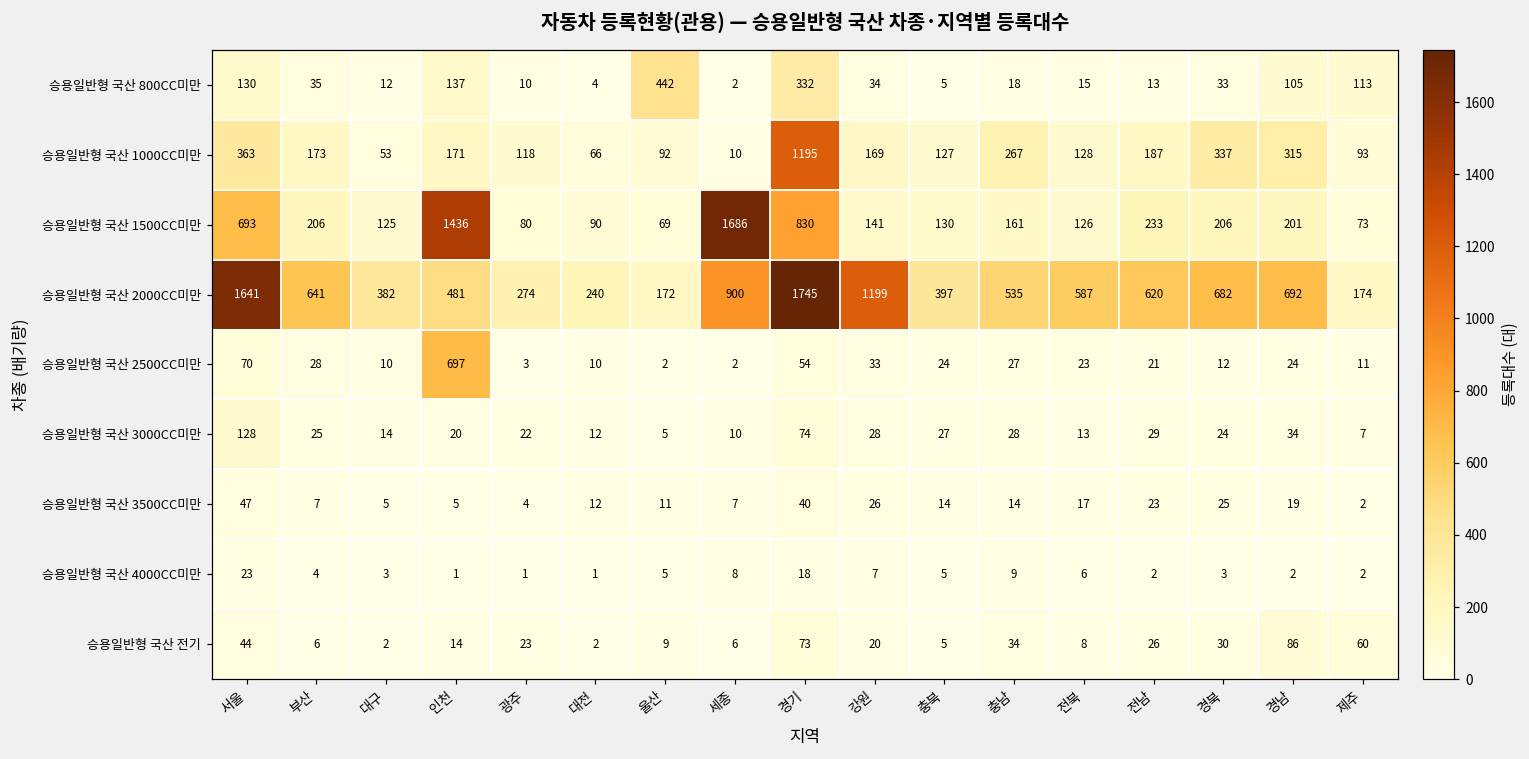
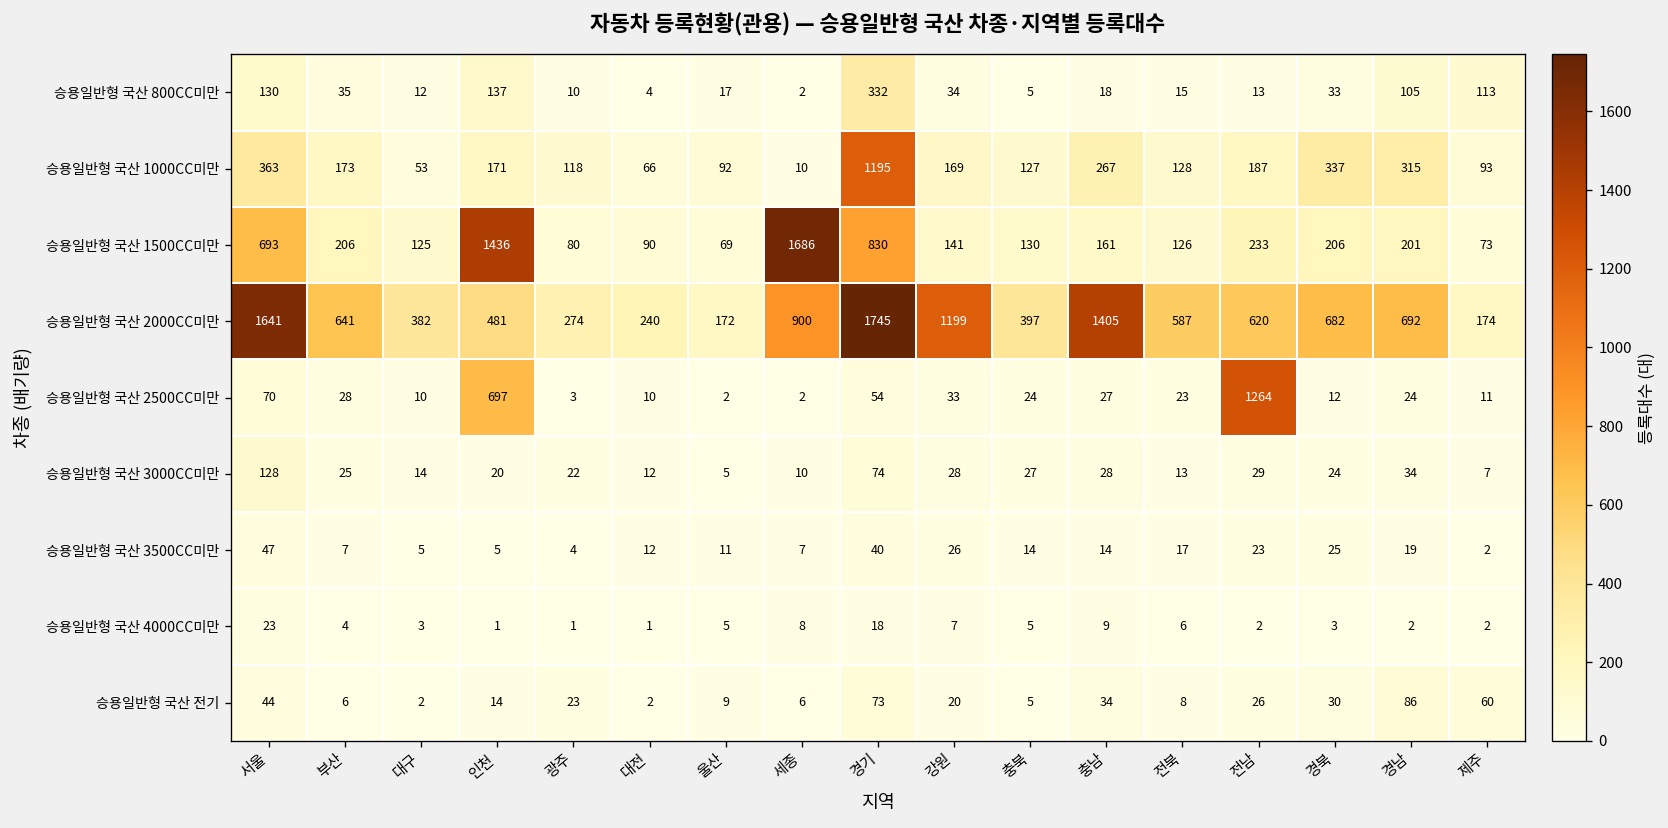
  {
    "승용일반형 국산 800CC미만": {
      "서울": 130,
      "부산": 35,
      "대구": 12,
      "인천": 137,
      "광주": 10,
      "대전": 4,
-     "울산": 442,
+     "울산": 17,
      "세종": 2,
      "경기": 332,
      "강원": 34,
      "충북": 5,
      "충남": 18,
      "전북": 15,
      "전남": 13,
      "경북": 33,
      "경남": 105,
      "제주": 113
    },
    "승용일반형 국산 1000CC미만": {
      "서울": 363,
      "부산": 173,
      "대구": 53,
      "인천": 171,
      "광주": 118,
      "대전": 66,
      "울산": 92,
      "세종": 10,
      "경기": 1195,
      "강원": 169,
      "충북": 127,
      "충남": 267,
      "전북": 128,
      "전남": 187,
      "경북": 337,
      "경남": 315,
      "제주": 93
    },
    "승용일반형 국산 1500CC미만": {
      "서울": 693,
      "부산": 206,
      "대구": 125,
      "인천": 1436,
      "광주": 80,
      "대전": 90,
      "울산": 69,
      "세종": 1686,
      "경기": 830,
      "강원": 141,
      "충북": 130,
      "충남": 161,
      "전북": 126,
      "전남": 233,
      "경북": 206,
      "경남": 201,
      "제주": 73
    },
    "승용일반형 국산 2000CC미만": {
      "서울": 1641,
      "부산": 641,
      "대구": 382,
      "인천": 481,
      "광주": 274,
      "대전": 240,
      "울산": 172,
      "세종": 900,
      "경기": 1745,
      "강원": 1199,
      "충북": 397,
-     "충남": 535,
+     "충남": 1405,
      "전북": 587,
      "전남": 620,
      "경북": 682,
      "경남": 692,
      "제주": 174
    },
    "승용일반형 국산 2500CC미만": {
      "서울": 70,
      "부산": 28,
      "대구": 10,
      "인천": 697,
      "광주": 3,
      "대전": 10,
      "울산": 2,
      "세종": 2,
      "경기": 54,
      "강원": 33,
      "충북": 24,
      "충남": 27,
      "전북": 23,
-     "전남": 21,
+     "전남": 1264,
      "경북": 12,
      "경남": 24,
      "제주": 11
    },
    "승용일반형 국산 3000CC미만": {
      "서울": 128,
      "부산": 25,
      "대구": 14,
      "인천": 20,
      "광주": 22,
      "대전": 12,
      "울산": 5,
      "세종": 10,
      "경기": 74,
      "강원": 28,
      "충북": 27,
      "충남": 28,
      "전북": 13,
      "전남": 29,
      "경북": 24,
      "경남": 34,
      "제주": 7
    },
    "승용일반형 국산 3500CC미만": {
      "서울": 47,
      "부산": 7,
      "대구": 5,
      "인천": 5,
      "광주": 4,
      "대전": 12,
      "울산": 11,
      "세종": 7,
      "경기": 40,
      "강원": 26,
      "충북": 14,
      "충남": 14,
      "전북": 17,
      "전남": 23,
      "경북": 25,
      "경남": 19,
      "제주": 2
    },
    "승용일반형 국산 4000CC미만": {
      "서울": 23,
      "부산": 4,
      "대구": 3,
      "인천": 1,
      "광주": 1,
      "대전": 1,
      "울산": 5,
      "세종": 8,
      "경기": 18,
      "강원": 7,
      "충북": 5,
      "충남": 9,
      "전북": 6,
      "전남": 2,
      "경북": 3,
      "경남": 2,
      "제주": 2
    },
    "승용일반형 국산 전기": {
      "서울": 44,
      "부산": 6,
      "대구": 2,
      "인천": 14,
      "광주": 23,
      "대전": 2,
      "울산": 9,
      "세종": 6,
      "경기": 73,
      "강원": 20,
      "충북": 5,
      "충남": 34,
      "전북": 8,
      "전남": 26,
      "경북": 30,
      "경남": 86,
      "제주": 60
    }
  }
